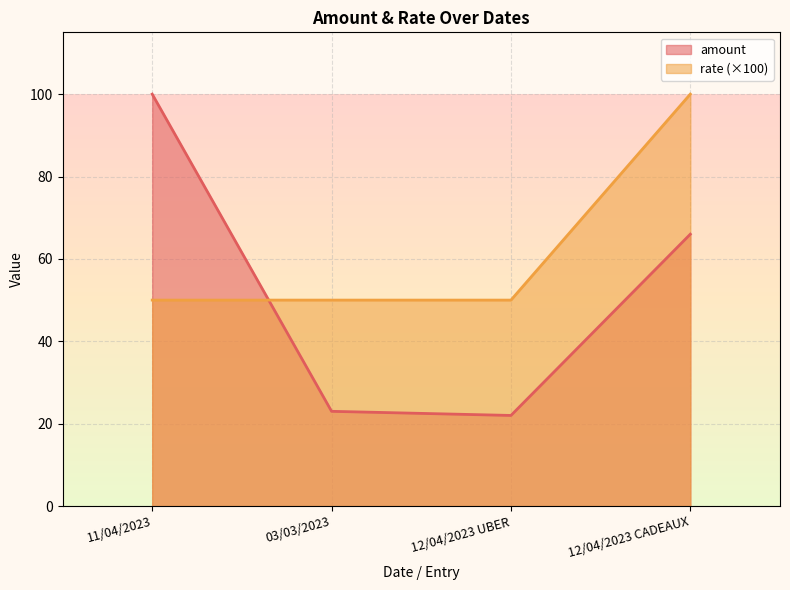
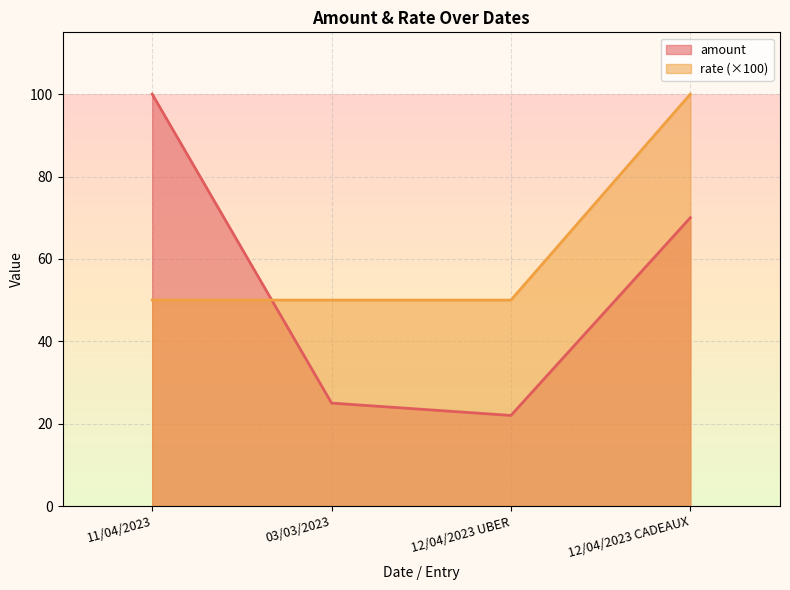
  {
    "amount": {
      "11/04/2023": 100,
-     "03/03/2023": 23,
+     "03/03/2023": 25,
      "12/04/2023 UBER": 22,
-     "12/04/2023 CADEAUX": 66
+     "12/04/2023 CADEAUX": 70
    },
    "rate (×100)": {
      "11/04/2023": 50,
      "03/03/2023": 50,
      "12/04/2023 UBER": 50,
      "12/04/2023 CADEAUX": 100
    }
  }
